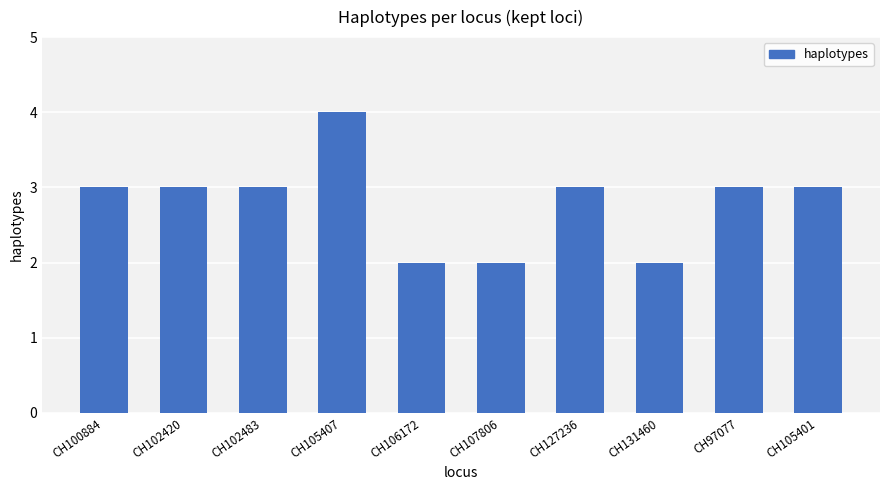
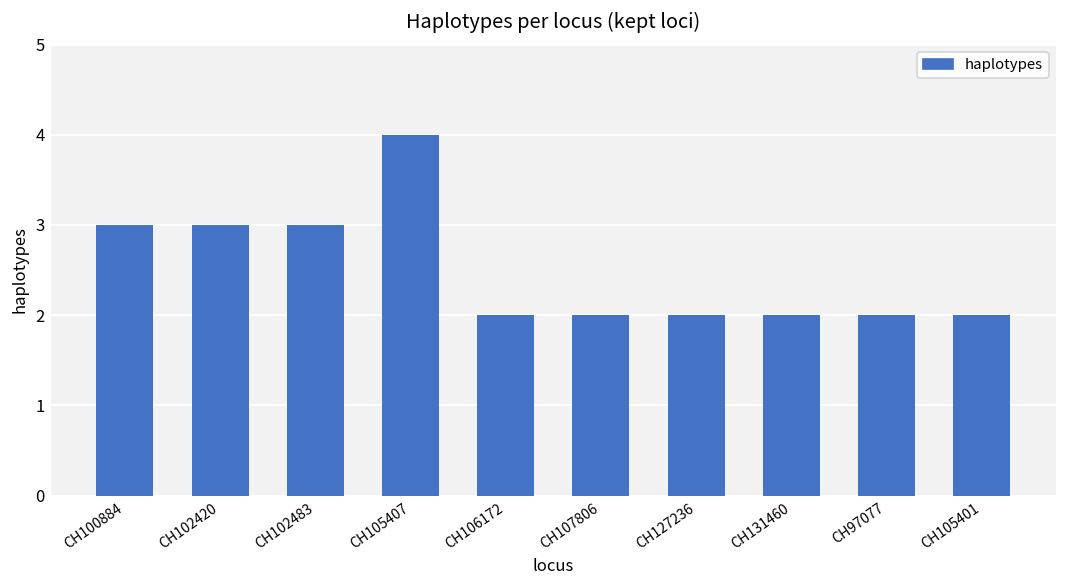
  {
    "CH100884": 3,
    "CH102420": 3,
    "CH102483": 3,
    "CH105407": 4,
    "CH106172": 2,
    "CH107806": 2,
-   "CH127236": 3,
+   "CH127236": 2,
    "CH131460": 2,
-   "CH97077": 3,
-   "CH105401": 3
+   "CH97077": 2,
+   "CH105401": 2
  }
